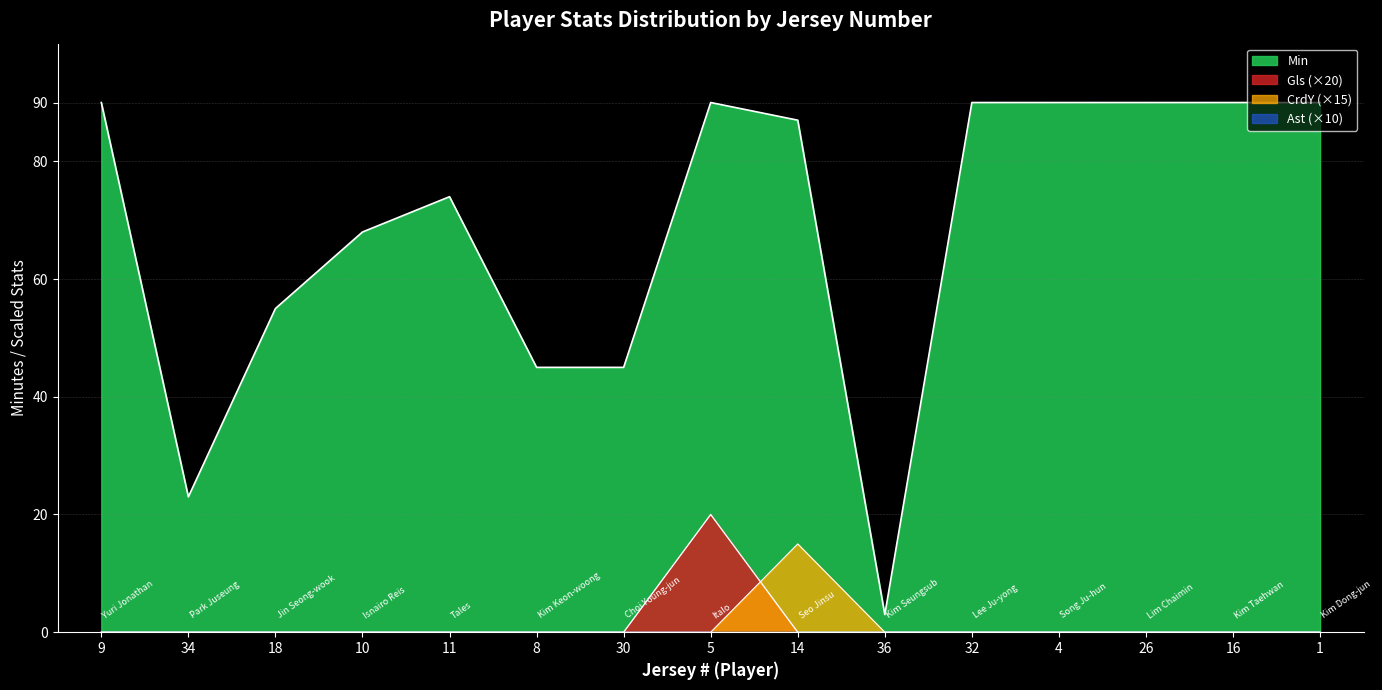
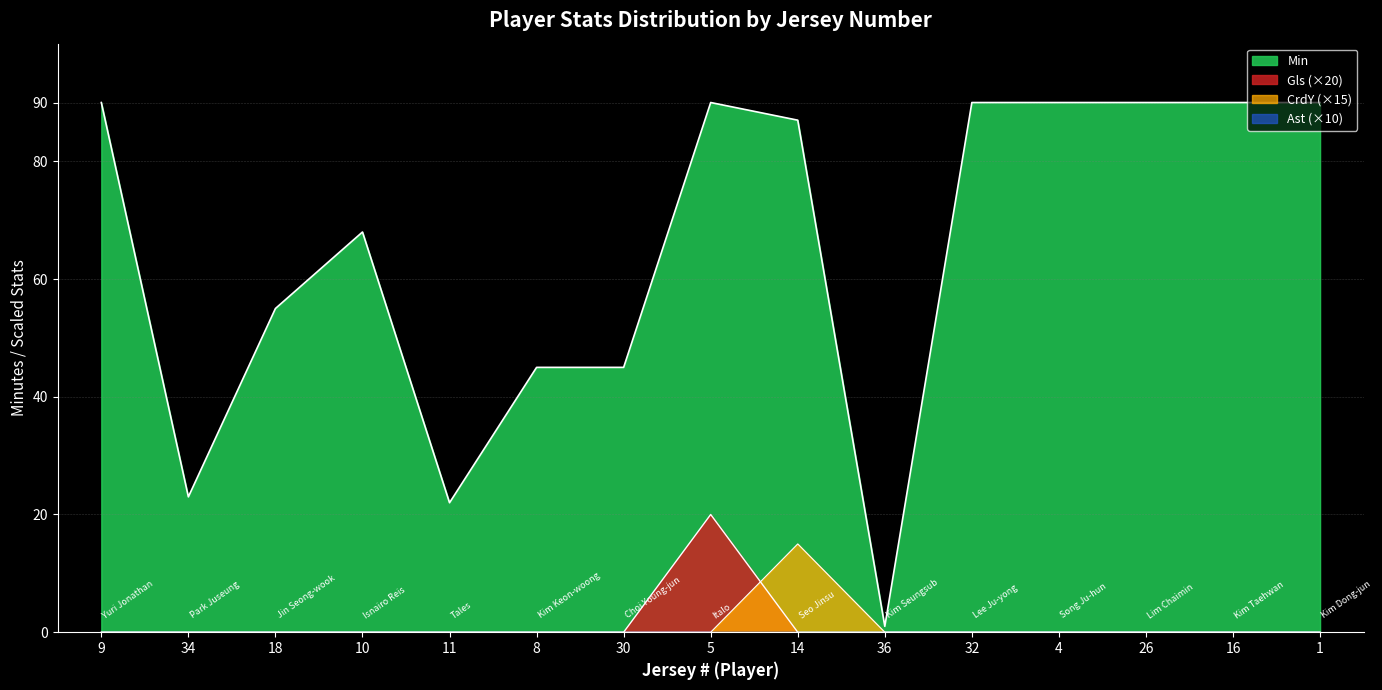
  {
    "Min": {
      "9": 90,
      "34": 23,
      "18": 55,
      "10": 68,
-     "11": 74,
+     "11": 22,
      "8": 45,
      "30": 45,
      "5": 90,
      "14": 87,
-     "36": 3,
+     "36": 1,
      "32": 90,
      "4": 90,
      "26": 90,
      "16": 90
    },
    "Gls (×20)": {
      "5": 20
    },
    "CrdY (×15)": {
      "14": 15
    }
  }
